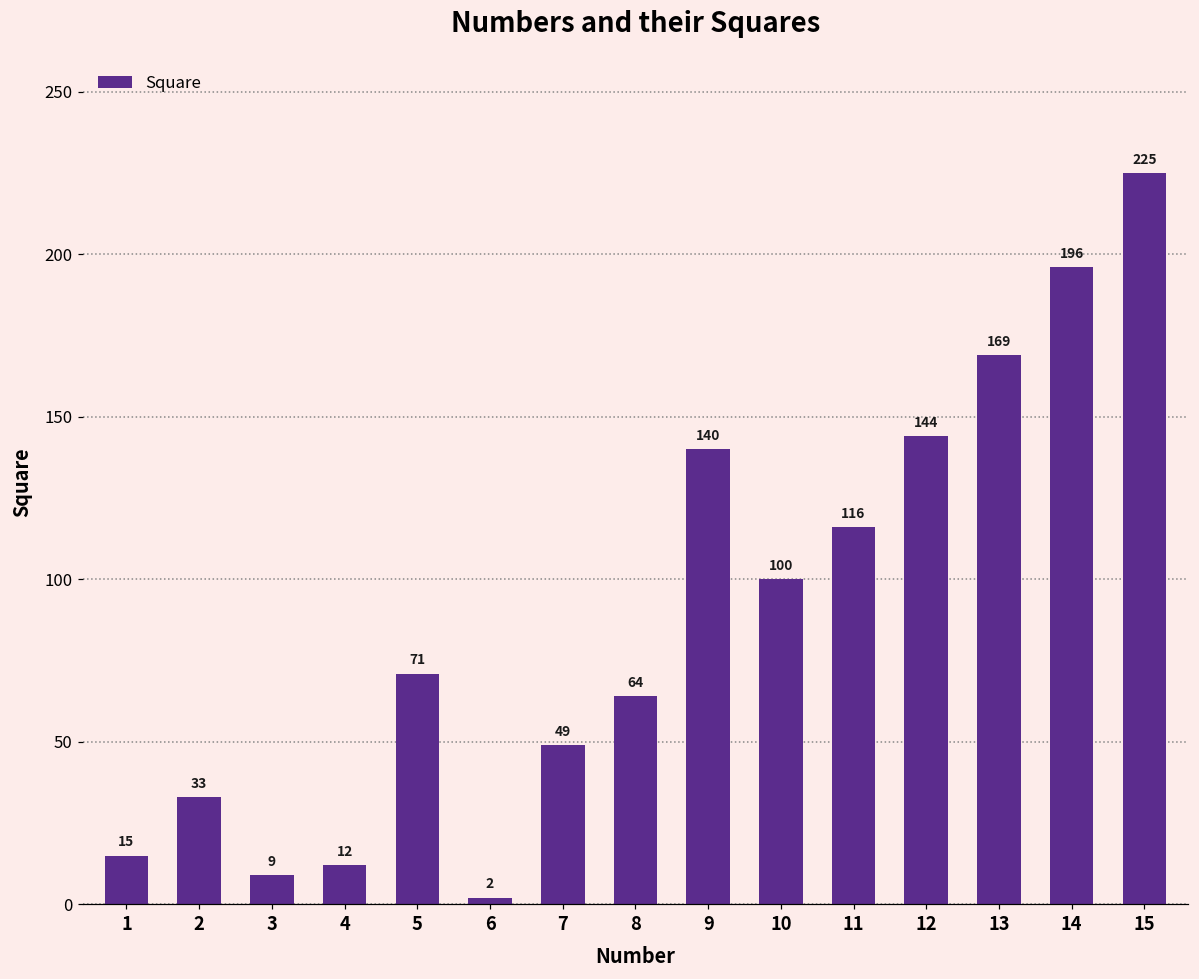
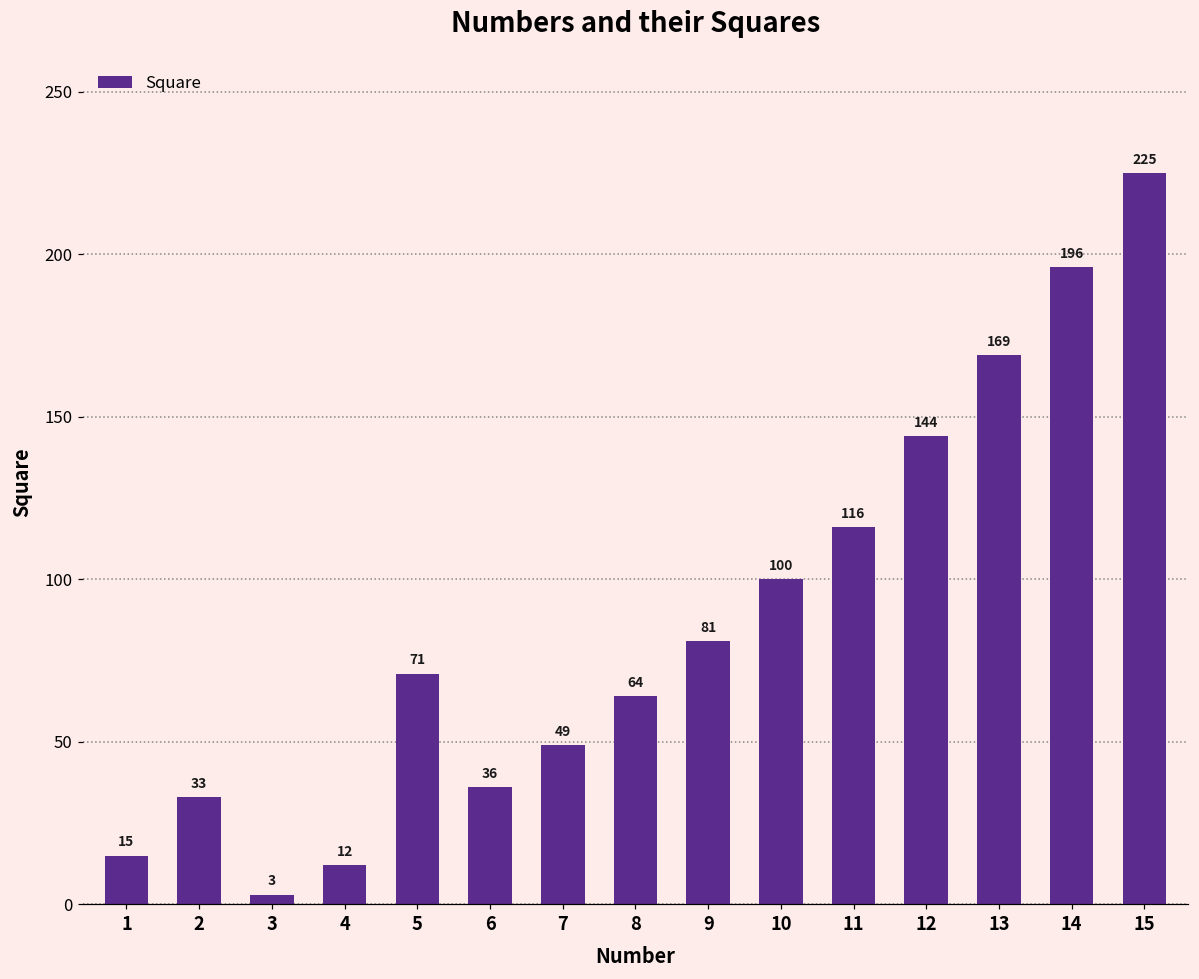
  {
    "1": 15,
    "2": 33,
-   "3": 9,
+   "3": 3,
    "4": 12,
    "5": 71,
-   "6": 2,
+   "6": 36,
    "7": 49,
    "8": 64,
-   "9": 140,
+   "9": 81,
    "10": 100,
    "11": 116,
    "12": 144,
    "13": 169,
    "14": 196,
    "15": 225
  }
